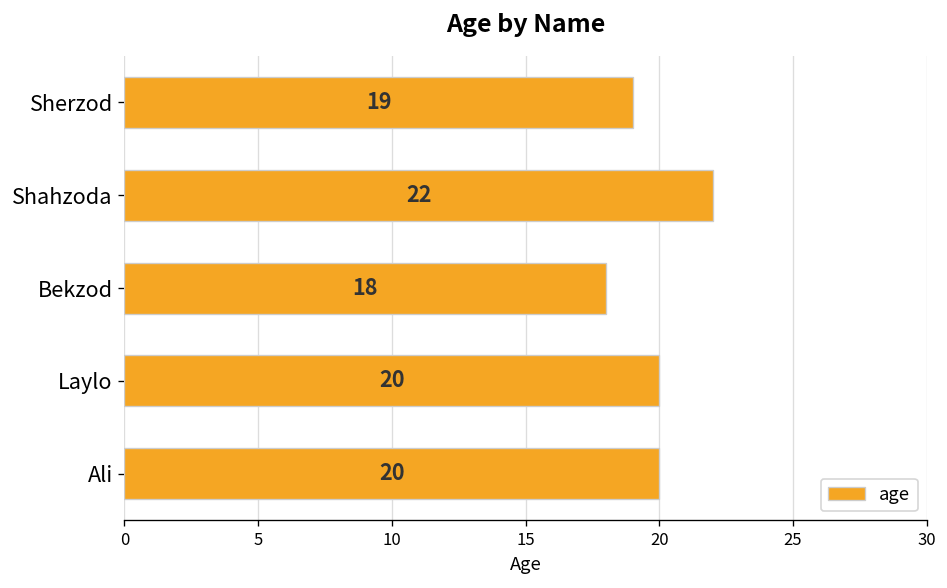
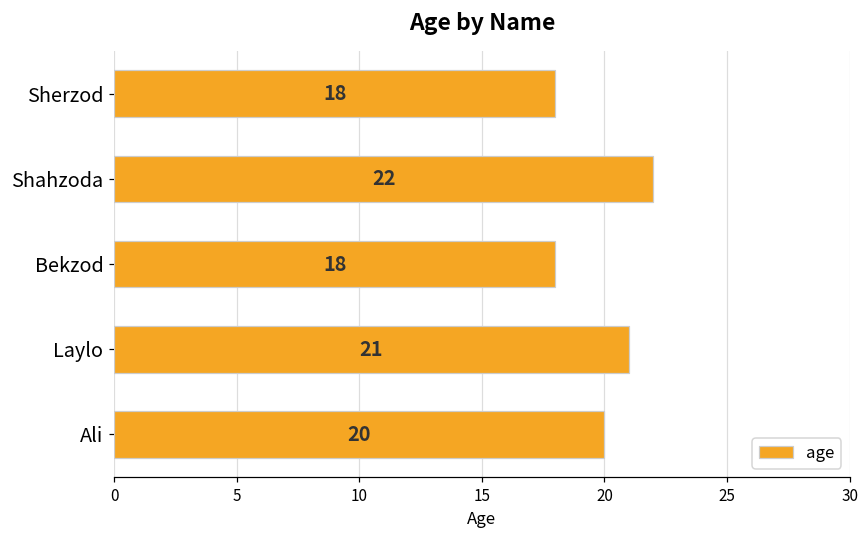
  {
-   "Sherzod": 19,
+   "Sherzod": 18,
    "Shahzoda": 22,
    "Bekzod": 18,
-   "Laylo": 20,
+   "Laylo": 21,
    "Ali": 20
  }
